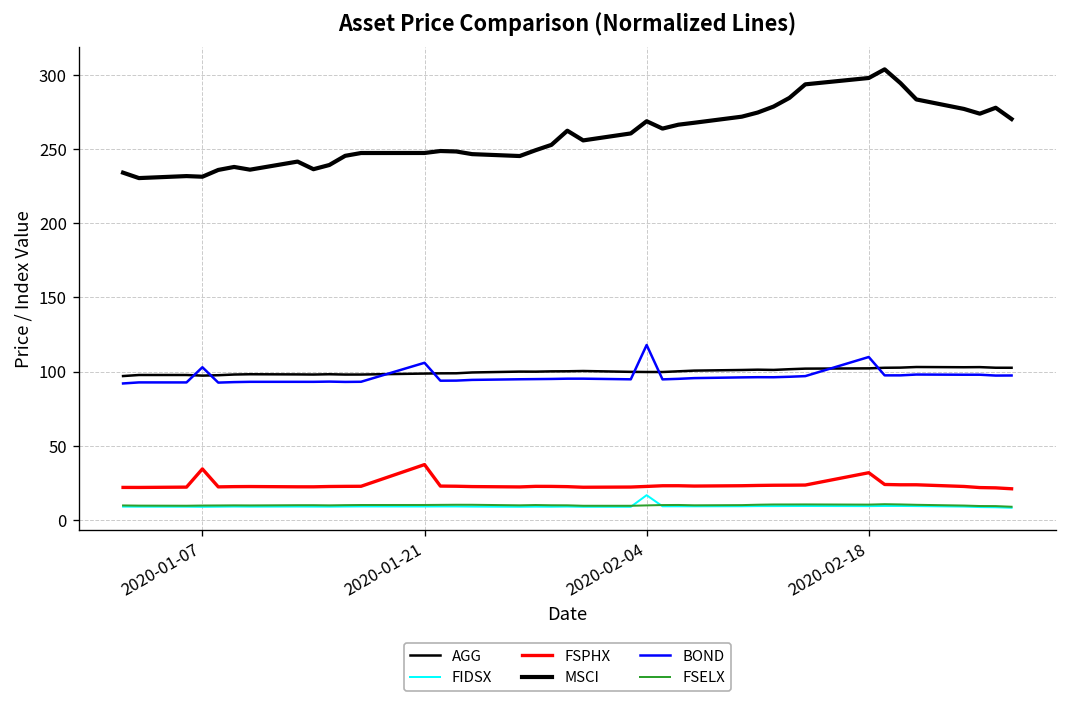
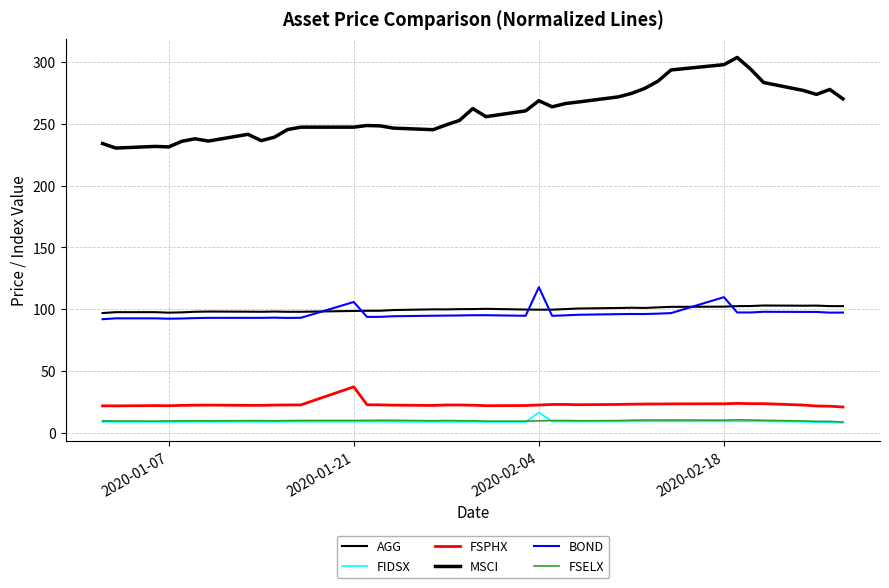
  {
    "FIDSX": {
      "2020-02-04": 17
    },
    "FSPHX": {
-     "2020-01-07": 34,
+     "2020-01-07": 22,
      "2020-01-21": 37,
      "2020-02-04": 23,
-     "2020-02-18": 32
+     "2020-02-18": 24
    },
    "BOND": {
-     "2020-01-07": 103,
+     "2020-01-07": 92,
      "2020-01-21": 106,
      "2020-02-04": 118,
      "2020-02-18": 110
    },
    "FSELX": {
      "2020-02-04": 10
    }
  }
